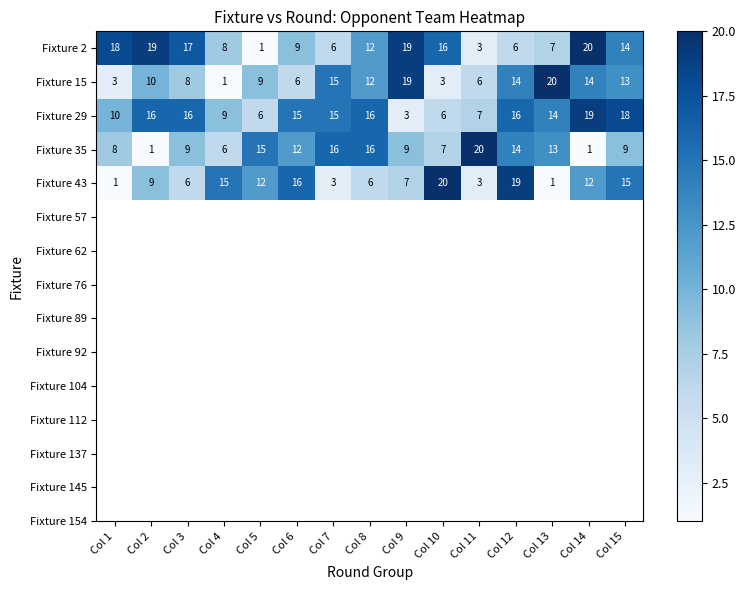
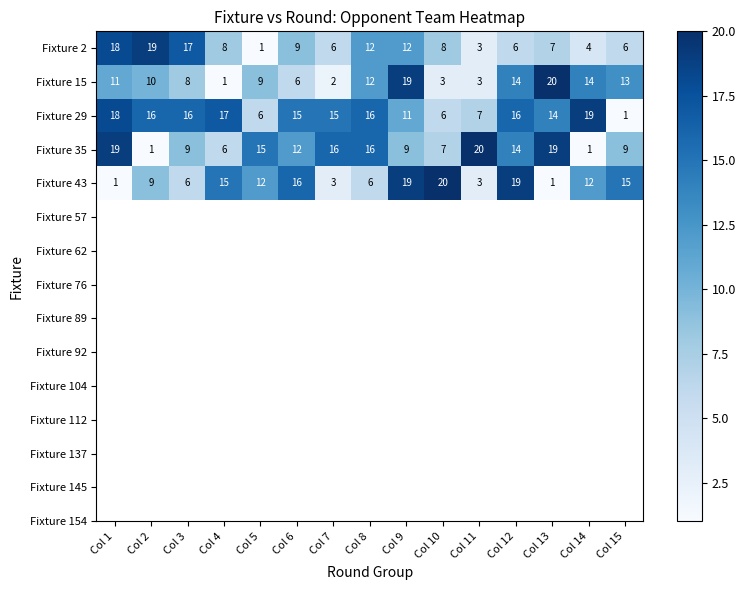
  {
    "Fixture 2": {
      "Col 1": 18,
      "Col 2": 19,
      "Col 3": 17,
      "Col 4": 8,
      "Col 5": 1,
      "Col 6": 9,
      "Col 7": 6,
      "Col 8": 12,
-     "Col 9": 19,
-     "Col 10": 16,
+     "Col 9": 12,
+     "Col 10": 8,
      "Col 11": 3,
      "Col 12": 6,
      "Col 13": 7,
-     "Col 14": 20,
-     "Col 15": 14
+     "Col 14": 4,
+     "Col 15": 6
    },
    "Fixture 15": {
-     "Col 1": 3,
+     "Col 1": 11,
      "Col 2": 10,
      "Col 3": 8,
      "Col 4": 1,
      "Col 5": 9,
      "Col 6": 6,
-     "Col 7": 15,
+     "Col 7": 2,
      "Col 8": 12,
      "Col 9": 19,
      "Col 10": 3,
-     "Col 11": 6,
+     "Col 11": 3,
      "Col 12": 14,
      "Col 13": 20,
      "Col 14": 14,
      "Col 15": 13
    },
    "Fixture 29": {
-     "Col 1": 10,
+     "Col 1": 18,
      "Col 2": 16,
      "Col 3": 16,
-     "Col 4": 9,
+     "Col 4": 17,
      "Col 5": 6,
      "Col 6": 15,
      "Col 7": 15,
      "Col 8": 16,
-     "Col 9": 3,
+     "Col 9": 11,
      "Col 10": 6,
      "Col 11": 7,
      "Col 12": 16,
      "Col 13": 14,
      "Col 14": 19,
-     "Col 15": 18
+     "Col 15": 1
    },
    "Fixture 35": {
-     "Col 1": 8,
+     "Col 1": 19,
      "Col 2": 1,
      "Col 3": 9,
      "Col 4": 6,
      "Col 5": 15,
      "Col 6": 12,
      "Col 7": 16,
      "Col 8": 16,
      "Col 9": 9,
      "Col 10": 7,
      "Col 11": 20,
      "Col 12": 14,
-     "Col 13": 13,
+     "Col 13": 19,
      "Col 14": 1,
      "Col 15": 9
    },
    "Fixture 43": {
      "Col 1": 1,
      "Col 2": 9,
      "Col 3": 6,
      "Col 4": 15,
      "Col 5": 12,
      "Col 6": 16,
      "Col 7": 3,
      "Col 8": 6,
-     "Col 9": 7,
+     "Col 9": 19,
      "Col 10": 20,
      "Col 11": 3,
      "Col 12": 19,
      "Col 13": 1,
      "Col 14": 12,
      "Col 15": 15
    }
  }
